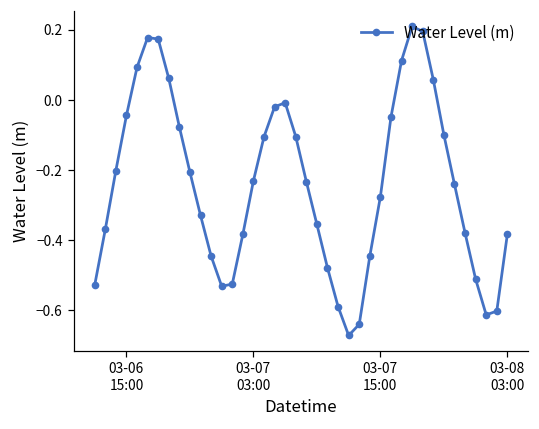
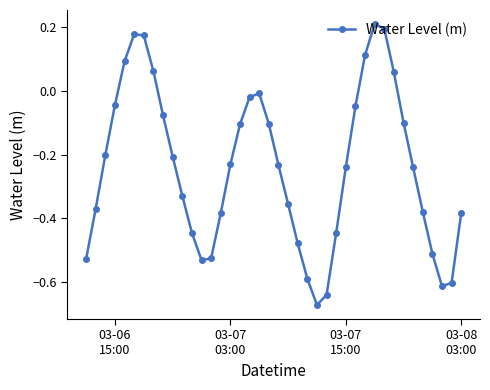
  {
    "03-06 15:00": -0.04,
    "03-07 03:00": -0.23,
-   "03-07 15:00": -0.28,
+   "03-07 15:00": -0.24,
    "03-08 03:00": -0.38
  }
